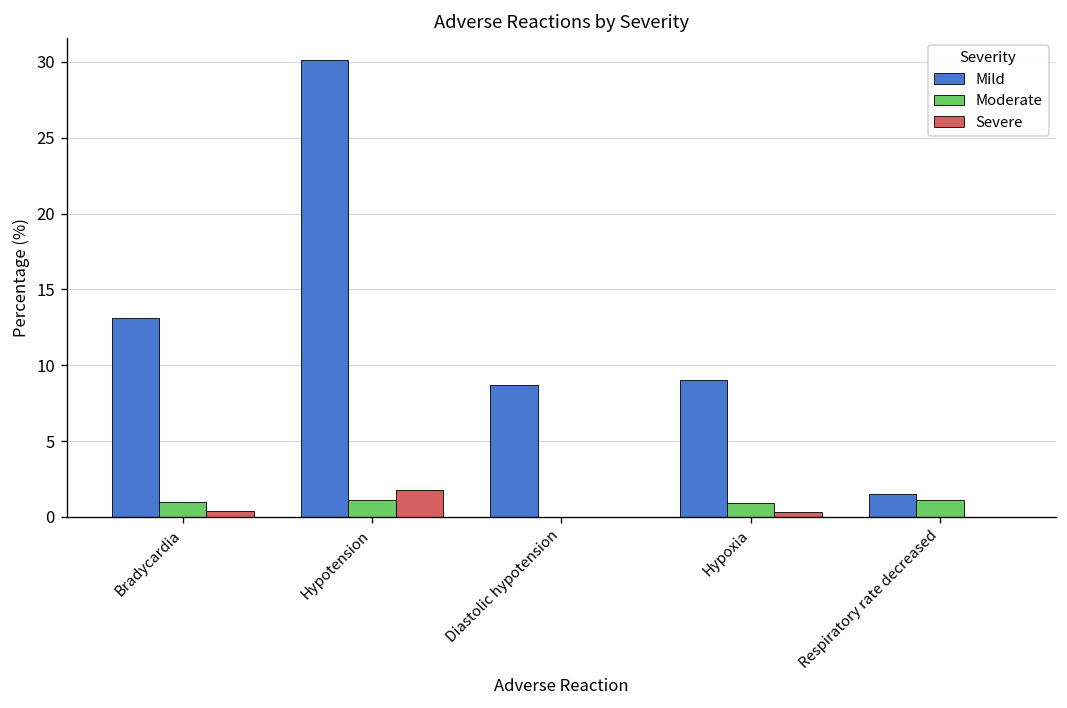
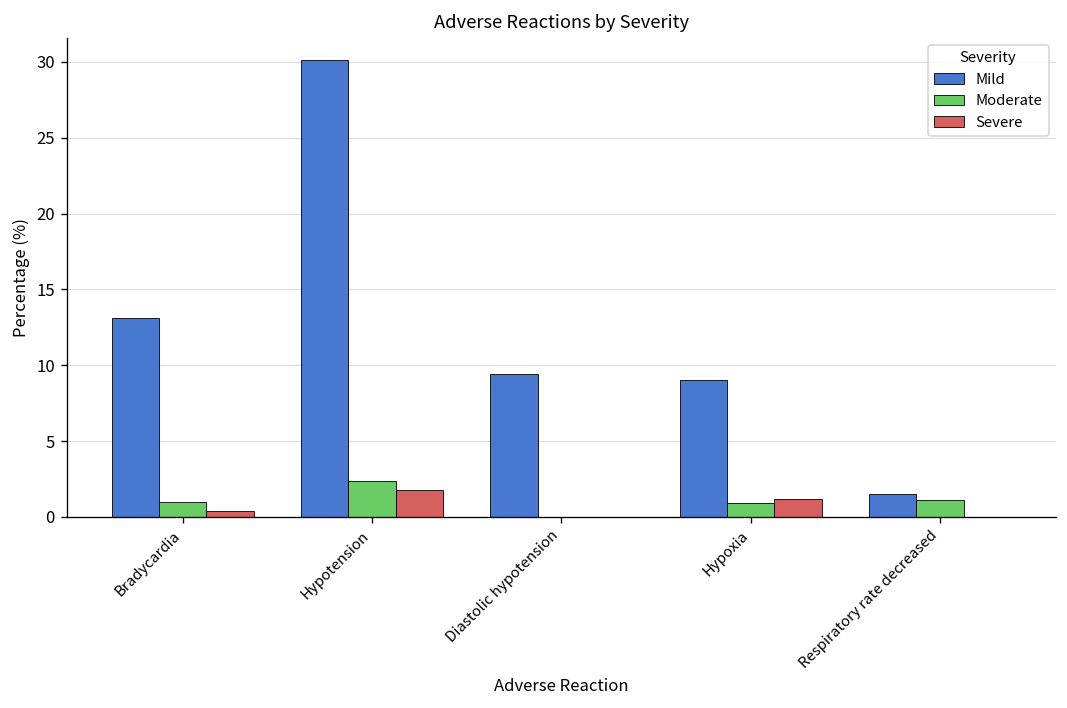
  {
    "Mild": {
      "Bradycardia": 13.1,
      "Hypotension": 30.1,
-     "Diastolic hypotension": 8.7,
+     "Diastolic hypotension": 9.4,
      "Hypoxia": 9.0,
      "Respiratory rate decreased": 1.5
    },
    "Moderate": {
      "Bradycardia": 1.0,
-     "Hypotension": 1.1,
+     "Hypotension": 2.4,
      "Diastolic hypotension": 0.0,
      "Hypoxia": 0.9,
      "Respiratory rate decreased": 1.1
    },
    "Severe": {
      "Bradycardia": 0.4,
      "Hypotension": 1.8,
      "Diastolic hypotension": 0.0,
-     "Hypoxia": 0.3,
+     "Hypoxia": 1.2,
      "Respiratory rate decreased": 0.0
    }
  }
